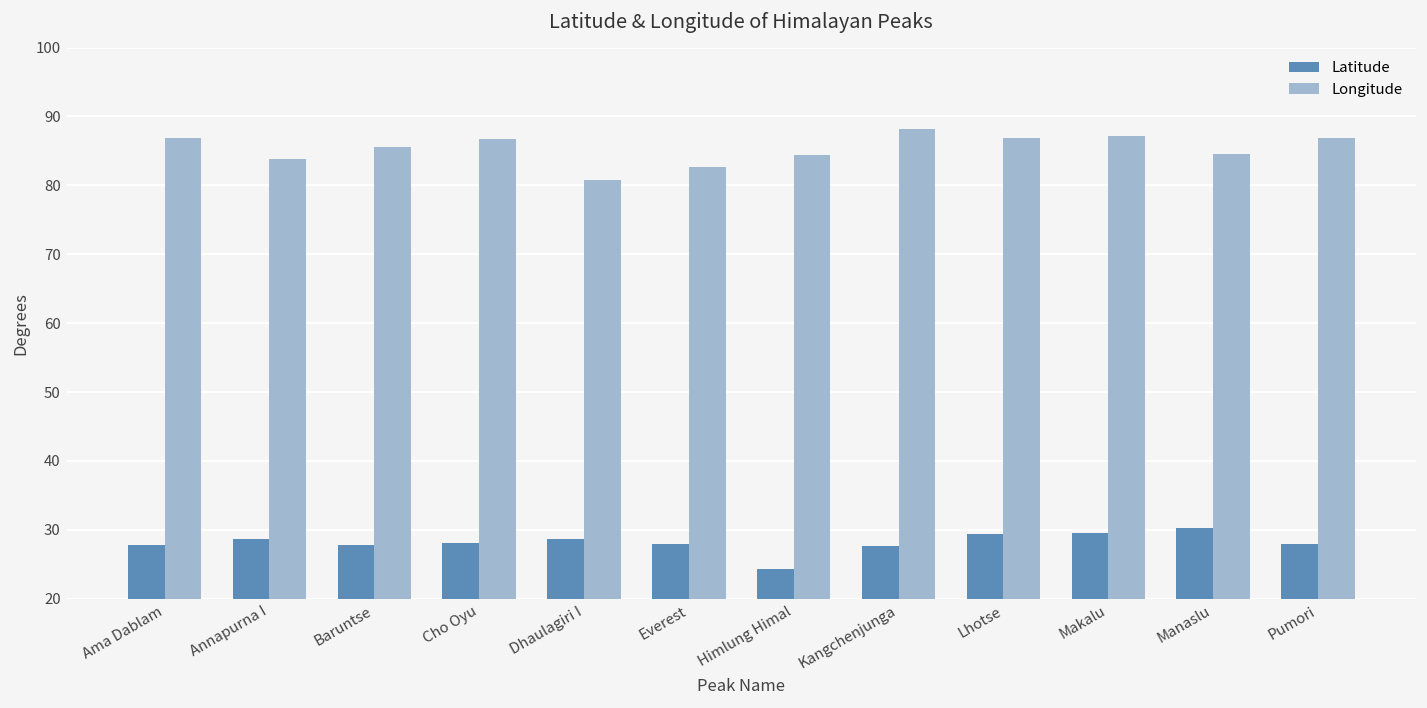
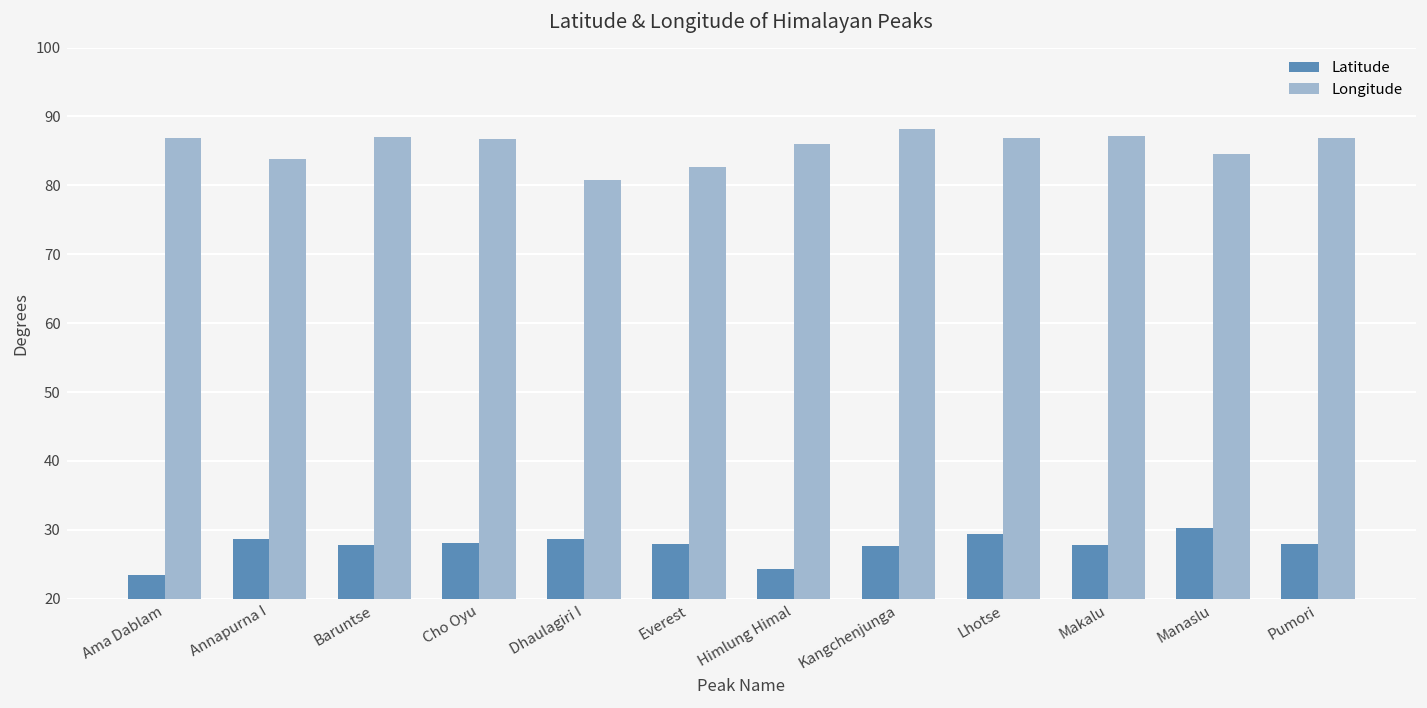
  {
    "Latitude": {
-     "Ama Dablam": 28,
+     "Ama Dablam": 23,
      "Annapurna I": 29,
      "Baruntse": 28,
      "Cho Oyu": 28,
      "Dhaulagiri I": 29,
      "Everest": 28,
      "Himlung Himal": 24,
      "Kangchenjunga": 28,
      "Lhotse": 29,
-     "Makalu": 30,
+     "Makalu": 28,
      "Manaslu": 30,
      "Pumori": 28
    },
    "Longitude": {
      "Ama Dablam": 87,
      "Annapurna I": 84,
-     "Baruntse": 86,
+     "Baruntse": 87,
      "Cho Oyu": 87,
      "Dhaulagiri I": 81,
      "Everest": 83,
-     "Himlung Himal": 84,
+     "Himlung Himal": 86,
      "Kangchenjunga": 88,
      "Lhotse": 87,
      "Makalu": 87,
      "Manaslu": 85,
      "Pumori": 87
    }
  }
